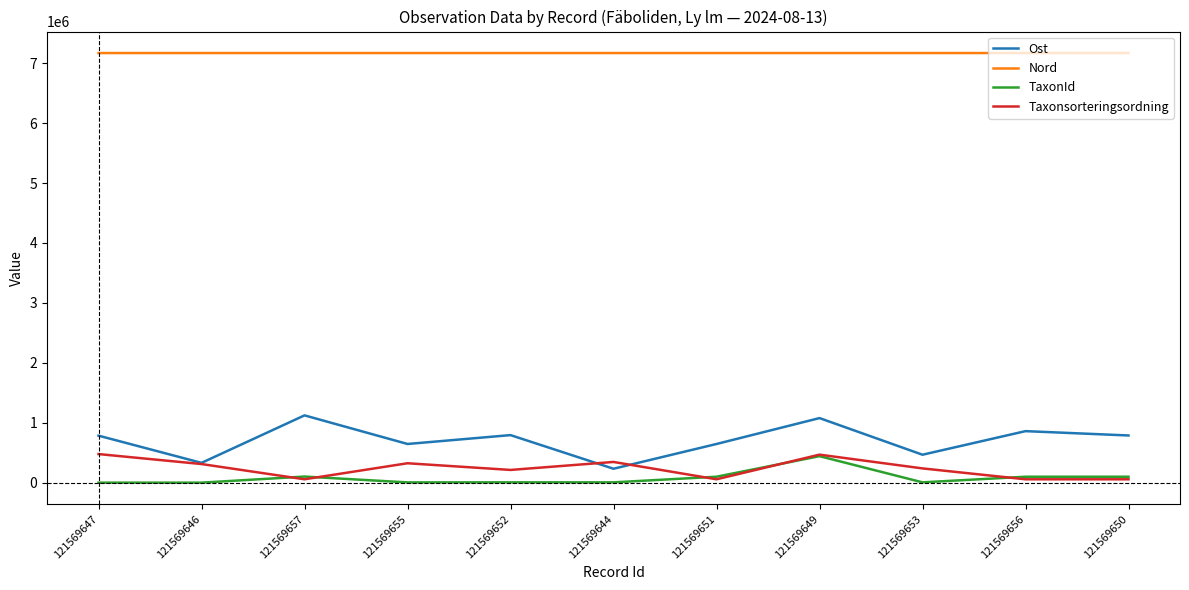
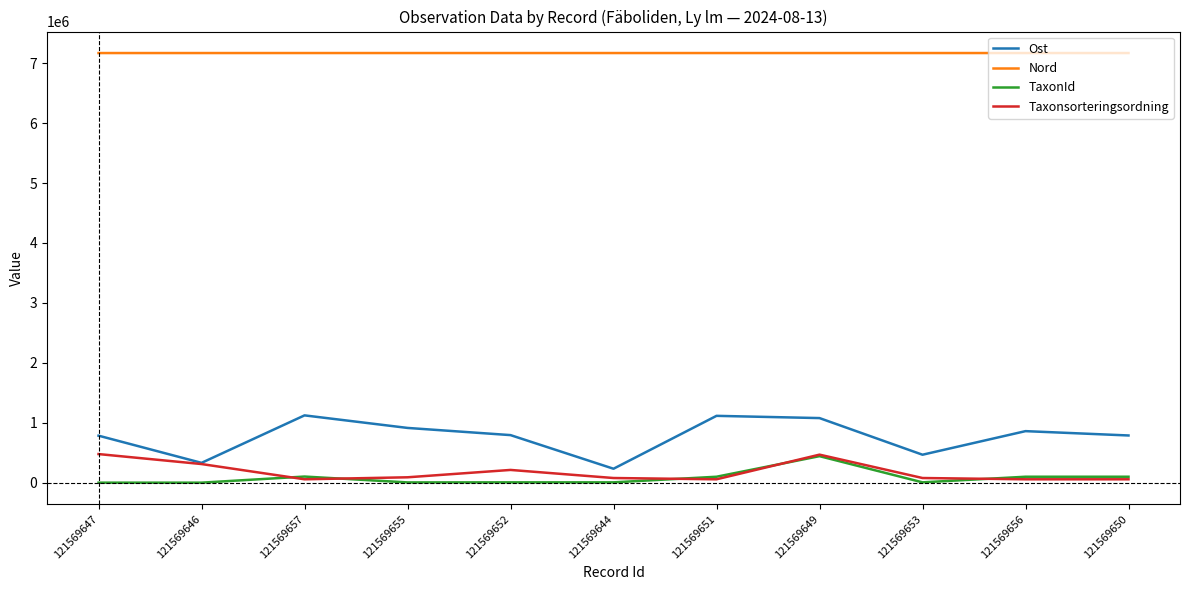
  {
    "Ost": {
      "121569647": 800000,
      "121569657": 1100000,
-     "121569655": 600000,
+     "121569655": 900000,
      "121569652": 800000,
      "121569644": 200000,
-     "121569651": 600000,
+     "121569651": 1100000,
      "121569649": 1100000,
      "121569653": 500000,
      "121569656": 900000,
      "121569650": 800000
    },
    "Nord": {
      "121569647": 7200000,
      "121569646": 7200000,
      "121569657": 7200000,
      "121569655": 7200000,
      "121569652": 7200000,
      "121569644": 7200000,
      "121569651": 7200000,
      "121569649": 7200000,
      "121569653": 7200000
    },
    "TaxonId": {
      "121569647": 0,
      "121569646": 0,
      "121569657": 100000,
      "121569655": 0,
      "121569652": 0,
      "121569644": 0,
      "121569651": 100000,
      "121569653": 0,
      "121569656": 100000,
      "121569650": 100000
    },
    "Taxonsorteringsordning": {
      "121569647": 500000,
      "121569657": 100000,
-     "121569655": 300000,
+     "121569655": 100000,
      "121569652": 200000,
-     "121569644": 300000,
+     "121569644": 100000,
      "121569651": 100000,
-     "121569653": 200000,
+     "121569653": 100000,
      "121569656": 100000,
      "121569650": 100000
    }
  }
